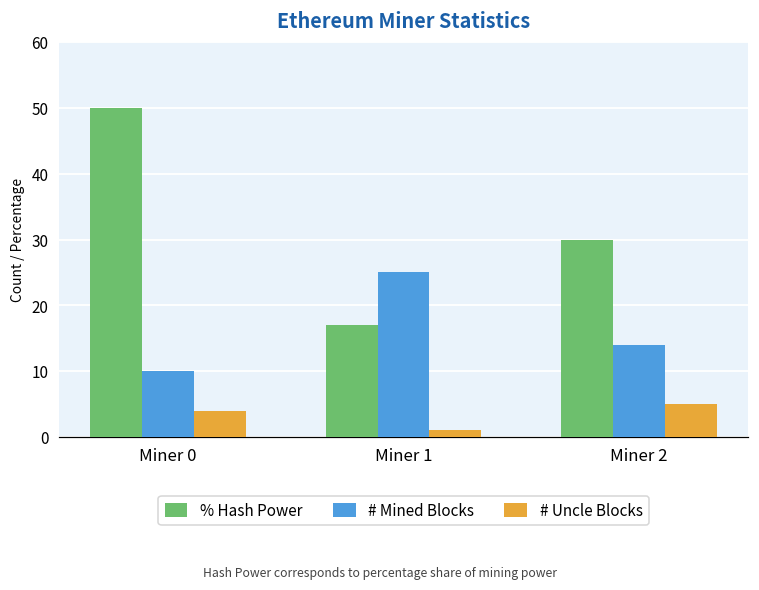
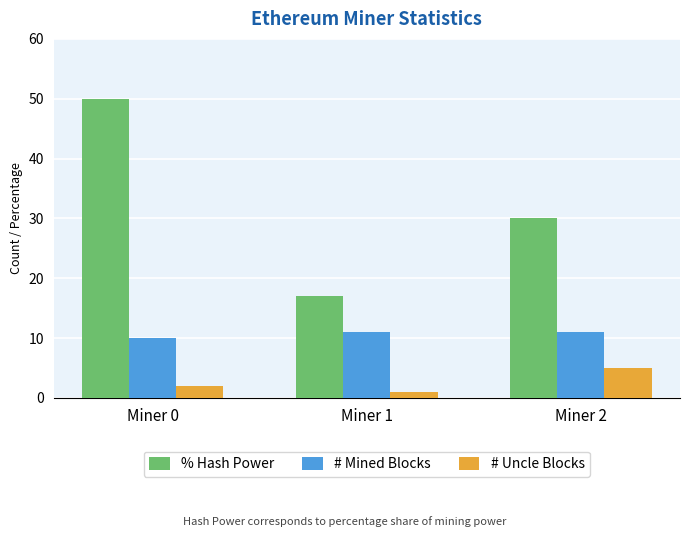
  {
    "% Hash Power": {
      "Miner 0": 50,
      "Miner 1": 17,
      "Miner 2": 30
    },
    "# Mined Blocks": {
      "Miner 0": 10,
-     "Miner 1": 25,
-     "Miner 2": 14
+     "Miner 1": 11,
+     "Miner 2": 11
    },
    "# Uncle Blocks": {
-     "Miner 0": 4,
+     "Miner 0": 2,
      "Miner 1": 1,
      "Miner 2": 5
    }
  }
